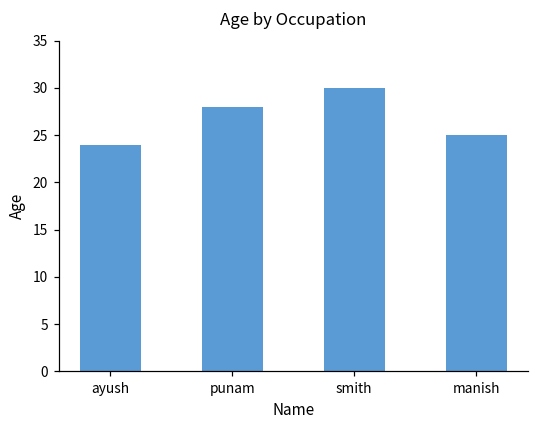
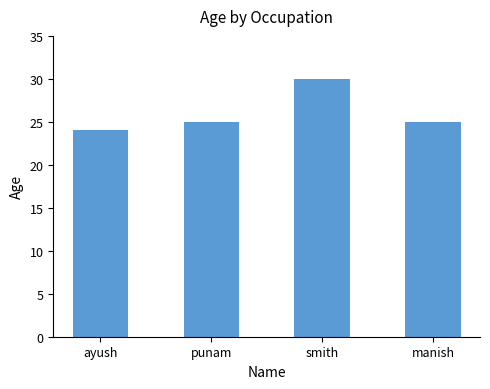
  {
    "ayush": 24,
-   "punam": 28,
+   "punam": 25,
    "smith": 30,
    "manish": 25
  }
